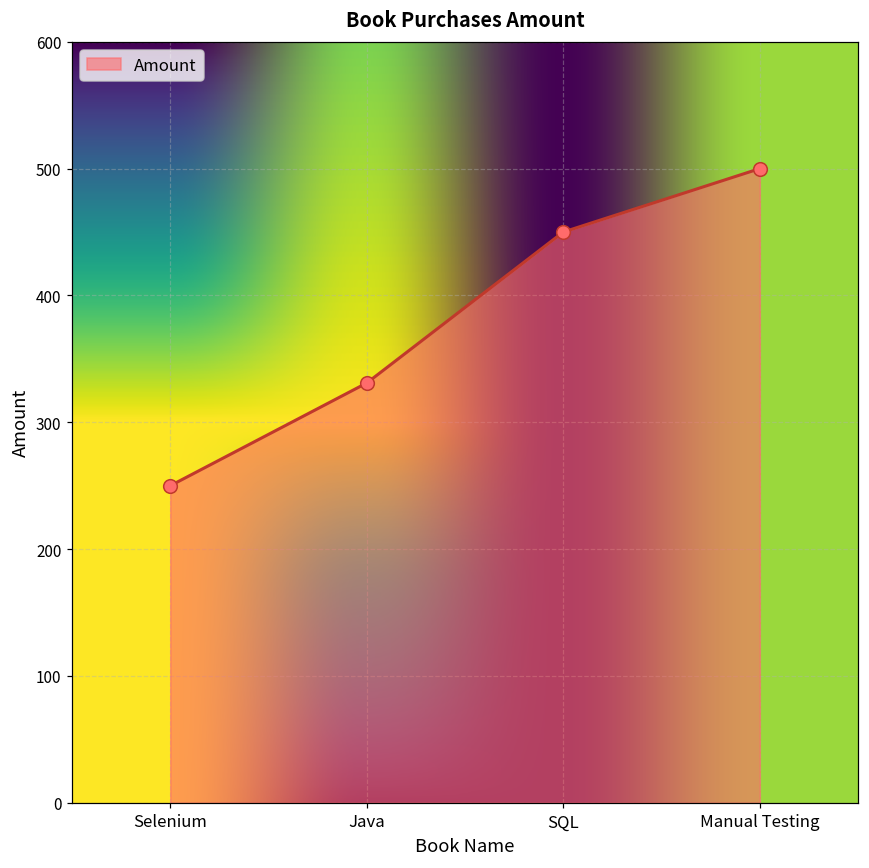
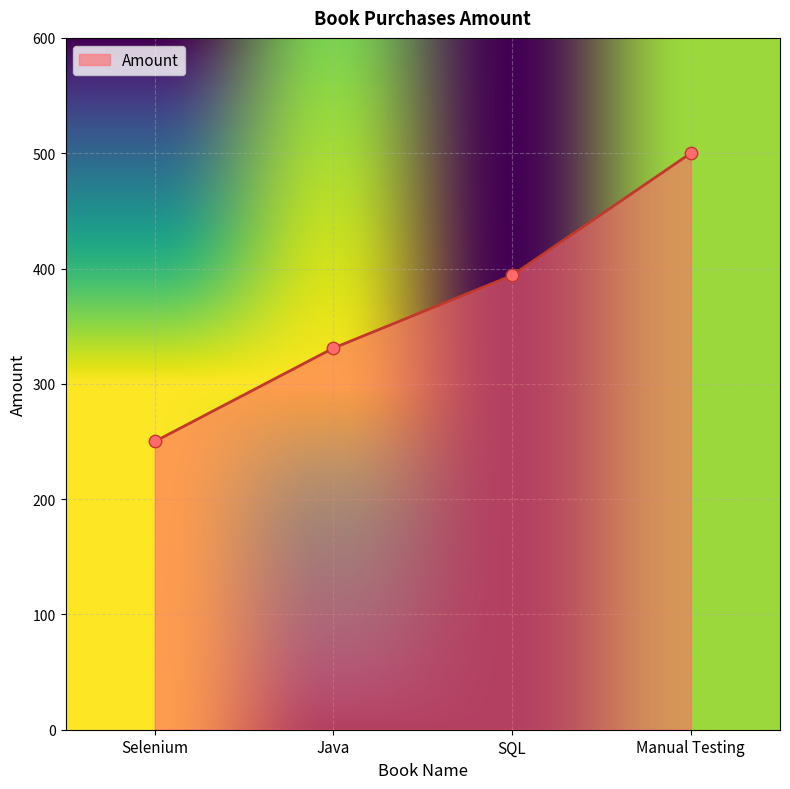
  {
    "Selenium": 250,
    "Java": 331,
-   "SQL": 450,
+   "SQL": 394,
    "Manual Testing": 500
  }
